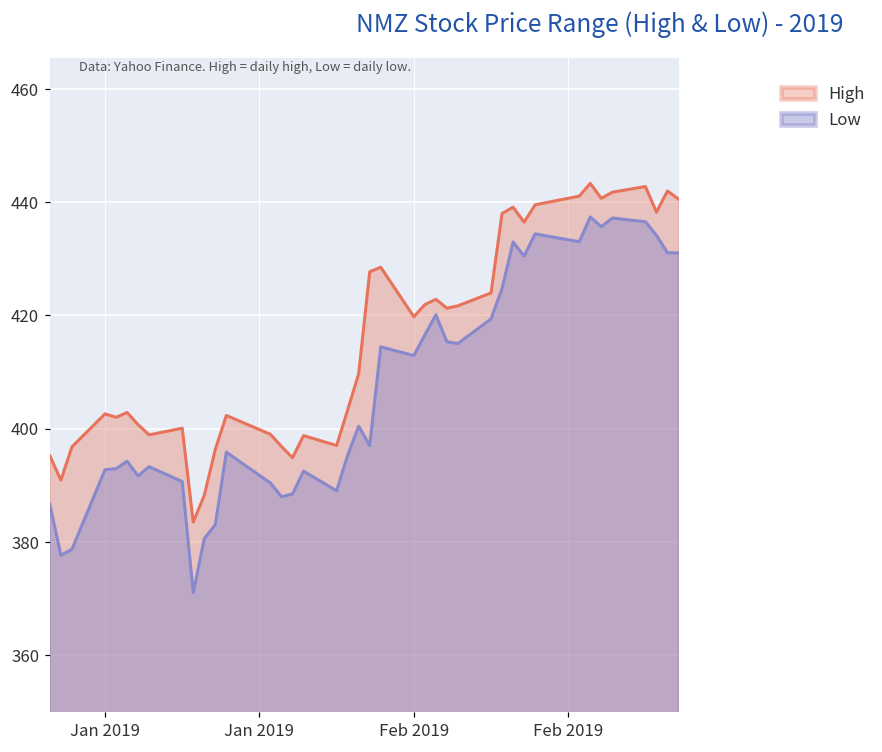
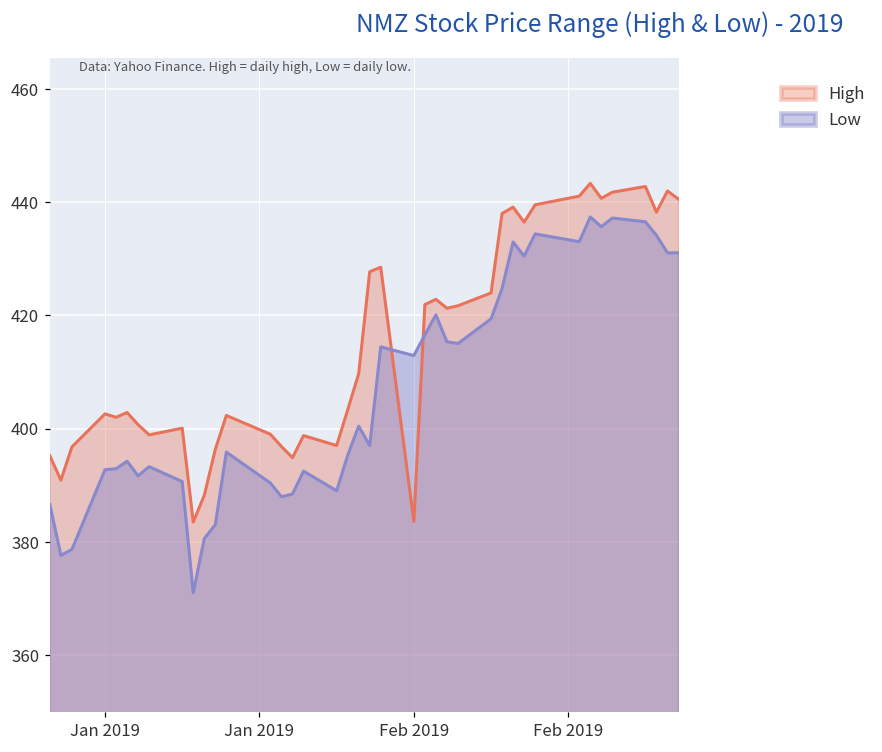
  {
    "High": {
      "Jan 2019": 403,
-     "Feb 2019": 420
+     "Feb 2019": 384
    },
    "Low": {
      "Jan 2019": 393,
      "Feb 2019": 413
    }
  }
